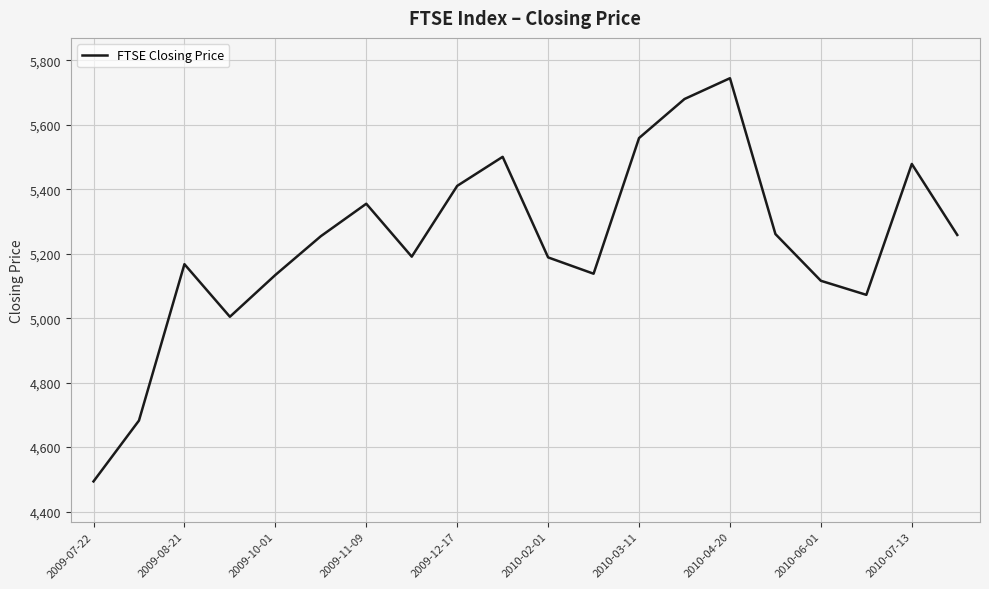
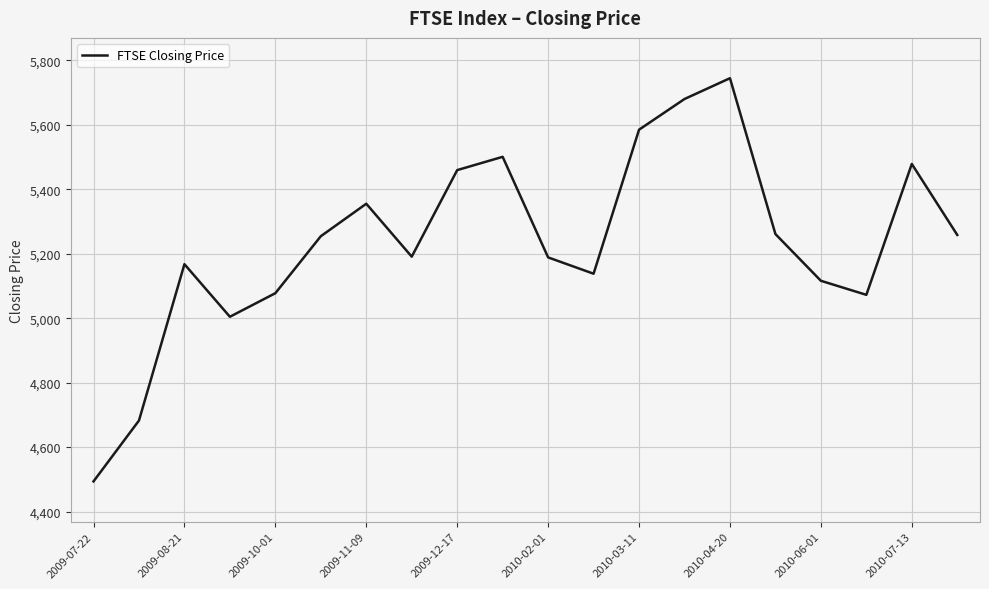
  {
    "2009-07-22": "4,490",
    "2009-08-21": "5,170",
-   "2009-10-01": "5,130",
+   "2009-10-01": "5,080",
    "2009-11-09": "5,350",
-   "2009-12-17": "5,410",
+   "2009-12-17": "5,460",
    "2010-02-01": "5,190",
-   "2010-03-11": "5,560",
+   "2010-03-11": "5,580",
    "2010-04-20": "5,740",
    "2010-06-01": "5,120",
    "2010-07-13": "5,480"
  }
